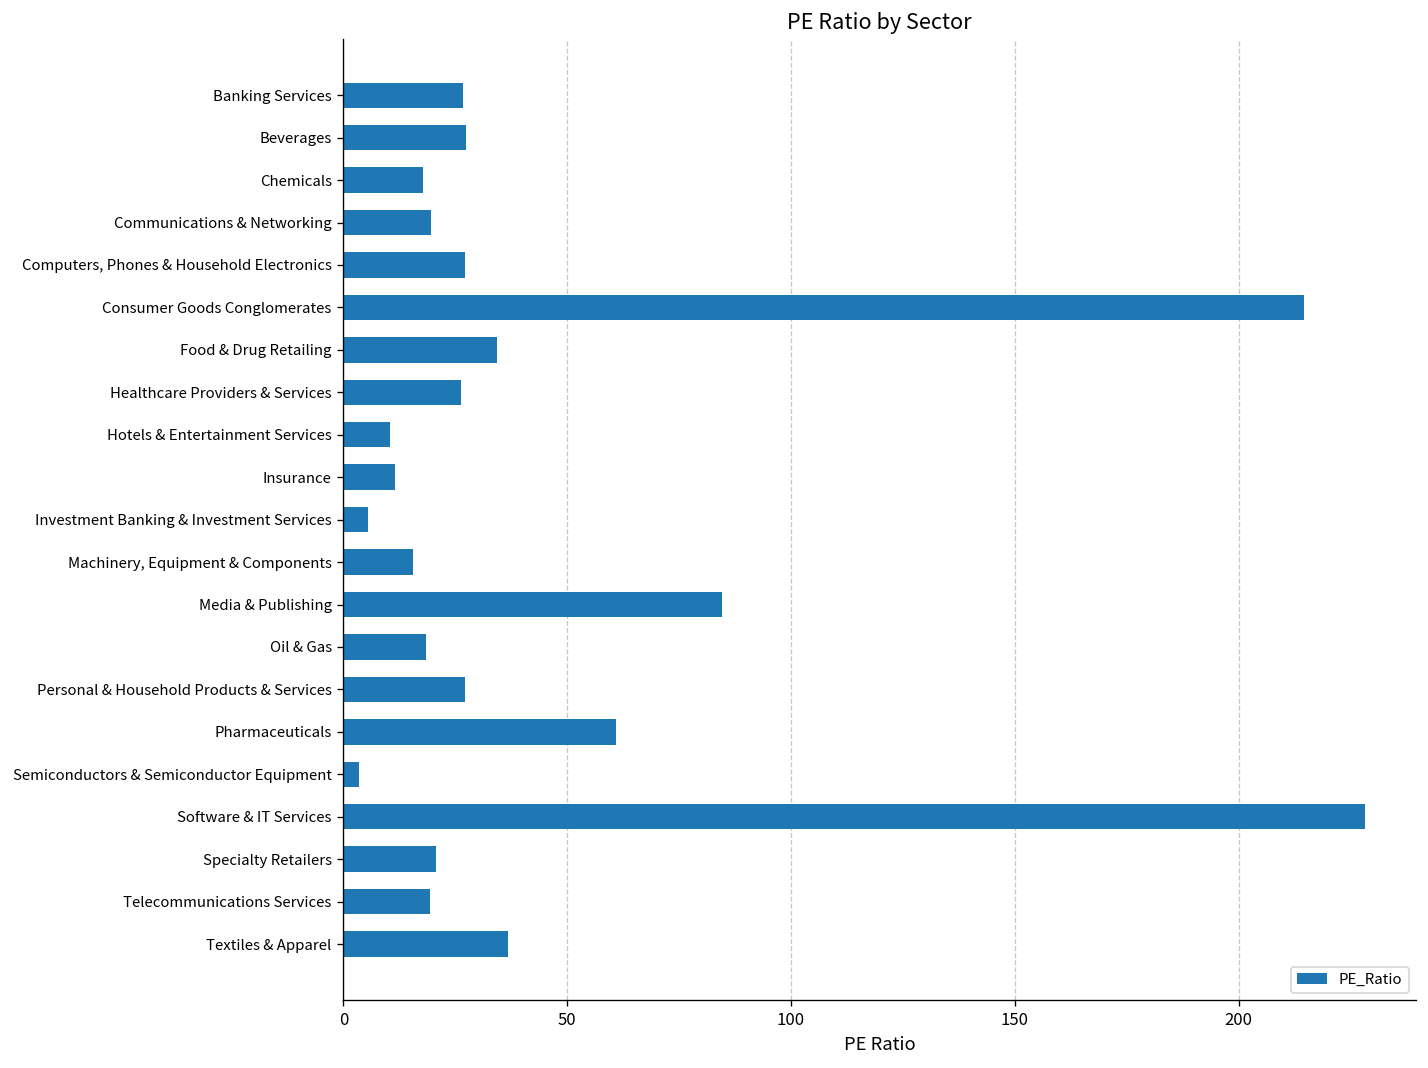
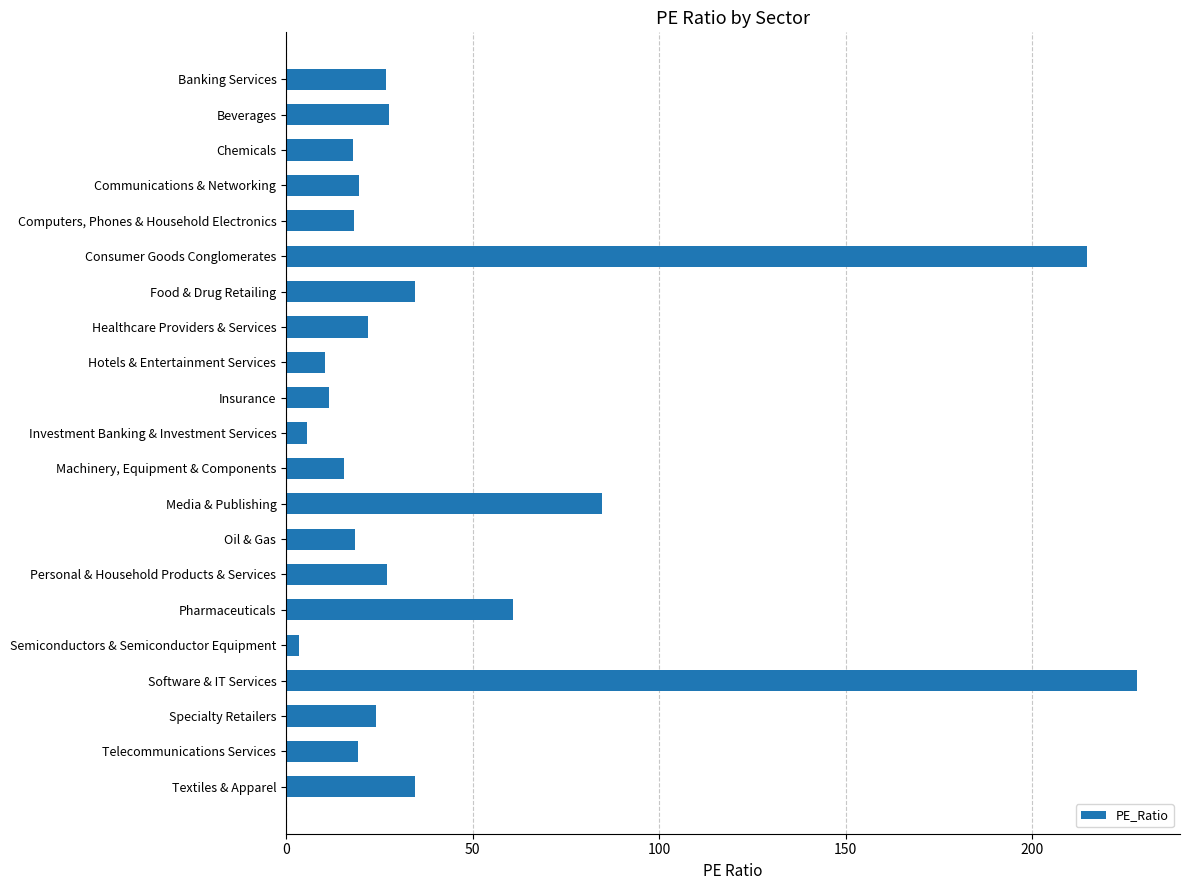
  {
    "Banking Services": 27,
    "Beverages": 27,
    "Chemicals": 18,
    "Communications & Networking": 20,
-   "Computers, Phones & Household Electronics": 27,
+   "Computers, Phones & Household Electronics": 18,
    "Consumer Goods Conglomerates": 215,
    "Food & Drug Retailing": 34,
-   "Healthcare Providers & Services": 26,
+   "Healthcare Providers & Services": 22,
    "Hotels & Entertainment Services": 10,
    "Insurance": 12,
    "Investment Banking & Investment Services": 6,
    "Machinery, Equipment & Components": 16,
    "Media & Publishing": 85,
    "Oil & Gas": 18,
    "Personal & Household Products & Services": 27,
    "Pharmaceuticals": 61,
    "Semiconductors & Semiconductor Equipment": 4,
    "Software & IT Services": 228,
-   "Specialty Retailers": 21,
+   "Specialty Retailers": 24,
    "Telecommunications Services": 19,
-   "Textiles & Apparel": 37
+   "Textiles & Apparel": 35
  }
